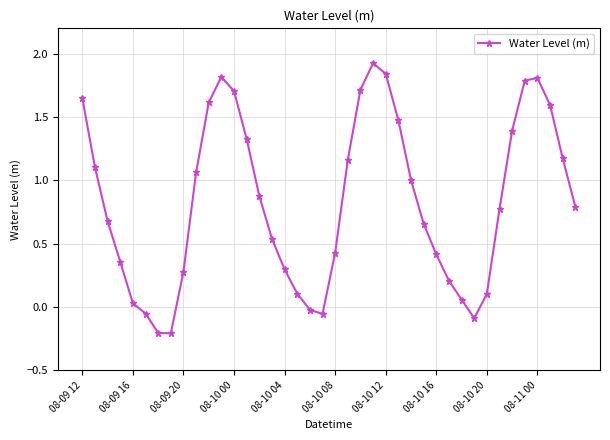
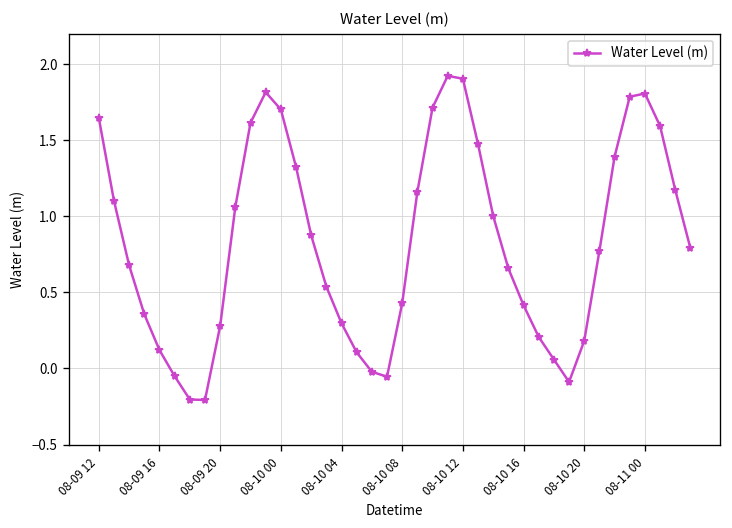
  {
    "08-09 12": 1.65,
-   "08-09 16": 0.03,
+   "08-09 16": 0.12,
    "08-09 20": 0.28,
    "08-10 00": 1.70,
    "08-10 04": 0.30,
    "08-10 08": 0.43,
-   "08-10 12": 1.84,
+   "08-10 12": 1.91,
    "08-10 16": 0.42,
-   "08-10 20": 0.10,
+   "08-10 20": 0.18,
    "08-11 00": 1.81
  }
